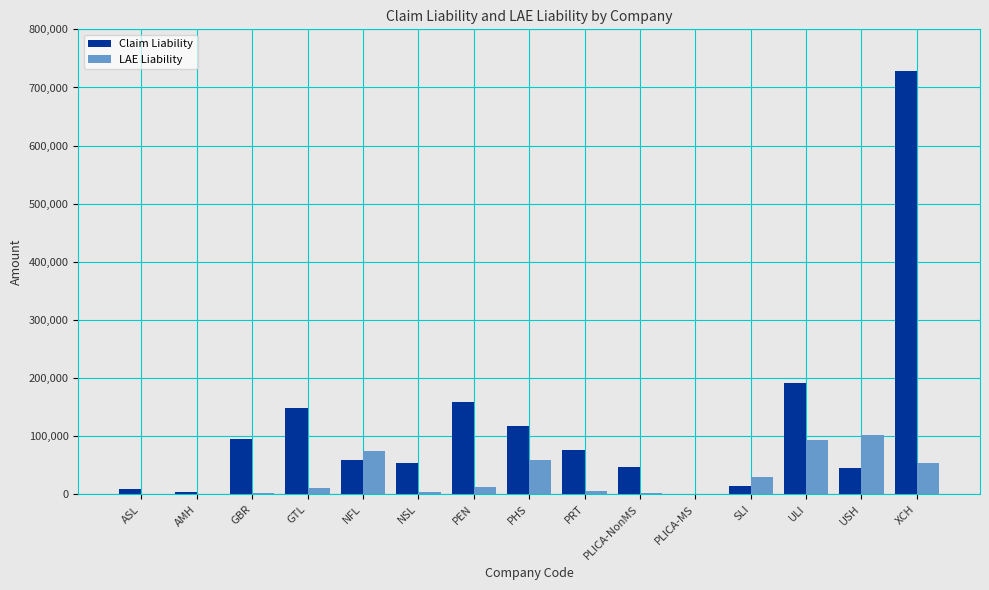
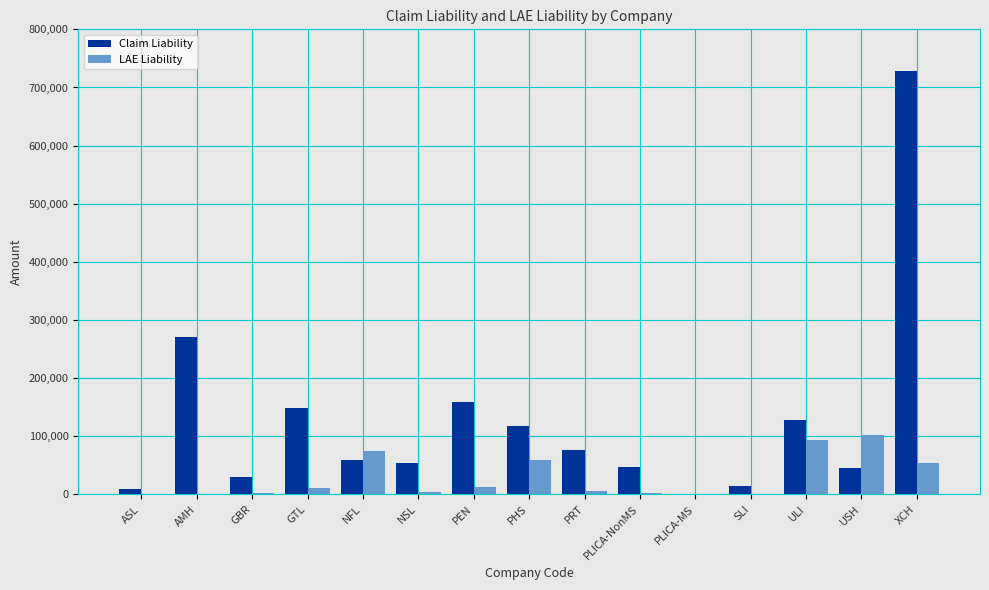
  {
    "Claim Liability": {
      "ASL": "10,000",
-     "AMH": "0",
-     "GBR": "100,000",
+     "AMH": "270,000",
+     "GBR": "30,000",
      "GTL": "150,000",
      "NFL": "60,000",
      "NSL": "50,000",
      "PEN": "160,000",
      "PHS": "120,000",
      "PRT": "80,000",
      "PLICA-NonMS": "50,000",
      "SLI": "10,000",
-     "ULI": "190,000",
+     "ULI": "130,000",
      "USH": "50,000",
      "XCH": "730,000"
    },
    "LAE Liability": {
      "GTL": "10,000",
      "NFL": "70,000",
      "PEN": "10,000",
      "PHS": "60,000",
      "PRT": "10,000",
-     "SLI": "30,000",
+     "SLI": "0",
      "ULI": "90,000",
      "USH": "100,000",
      "XCH": "50,000"
    }
  }
